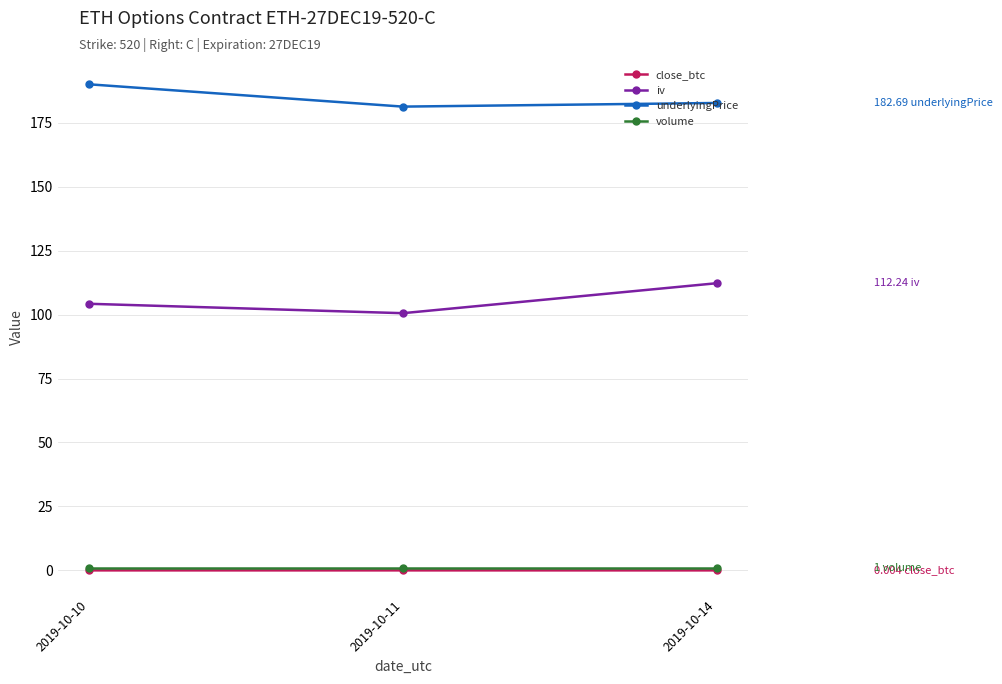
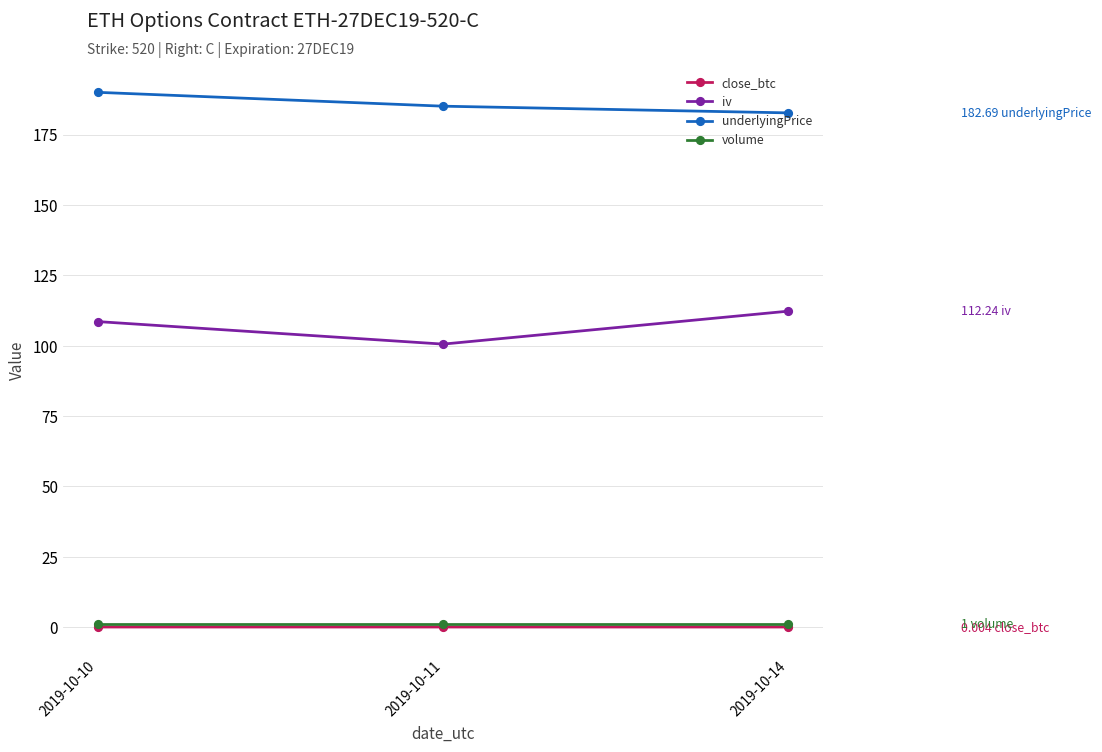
  {
    "close_btc": {
      "2019-10-10": 0,
      "2019-10-11": 0,
      "2019-10-14": 0
    },
    "iv": {
-     "2019-10-10": 104,
+     "2019-10-10": 109,
      "2019-10-11": 101,
      "2019-10-14": 112
    },
    "underlyingPrice": {
      "2019-10-10": 190,
-     "2019-10-11": 181,
+     "2019-10-11": 185,
      "2019-10-14": 183
    },
    "volume": {
      "2019-10-10": 1,
      "2019-10-11": 1,
      "2019-10-14": 1
    }
  }
